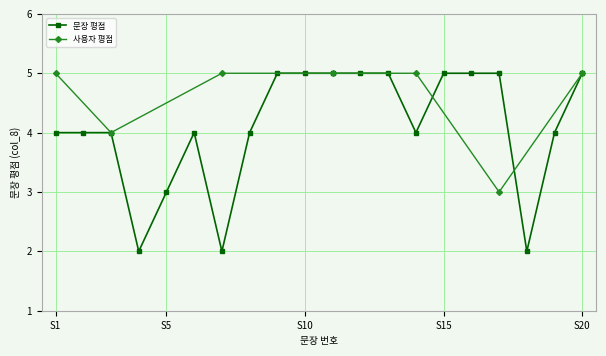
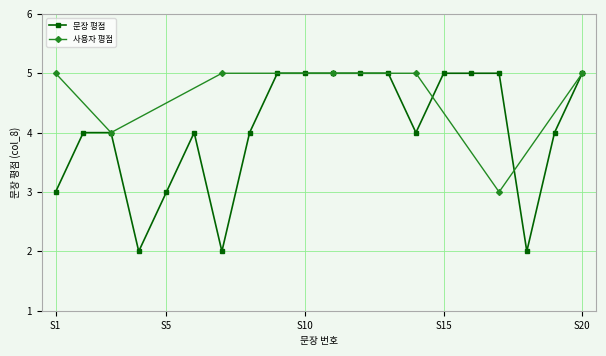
  {
    "문장 평점": {
-     "S1": 4,
+     "S1": 3,
      "S5": 3,
      "S10": 5,
      "S15": 5
    },
    "사용자 평점": {
      "S1": 5
    }
  }
